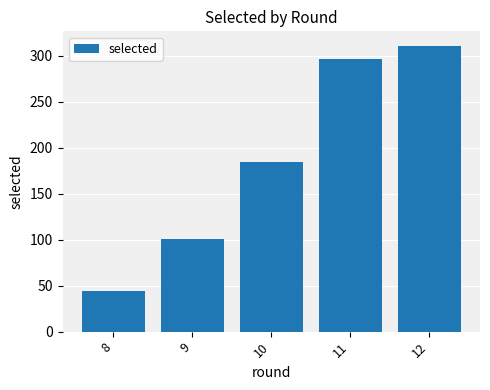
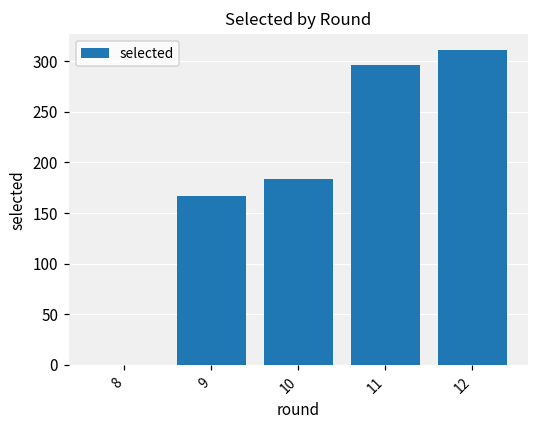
  {
-   "8": 40,
-   "9": 100,
+   "8": 0,
+   "9": 170,
    "10": 180,
    "11": 300,
    "12": 310
  }
